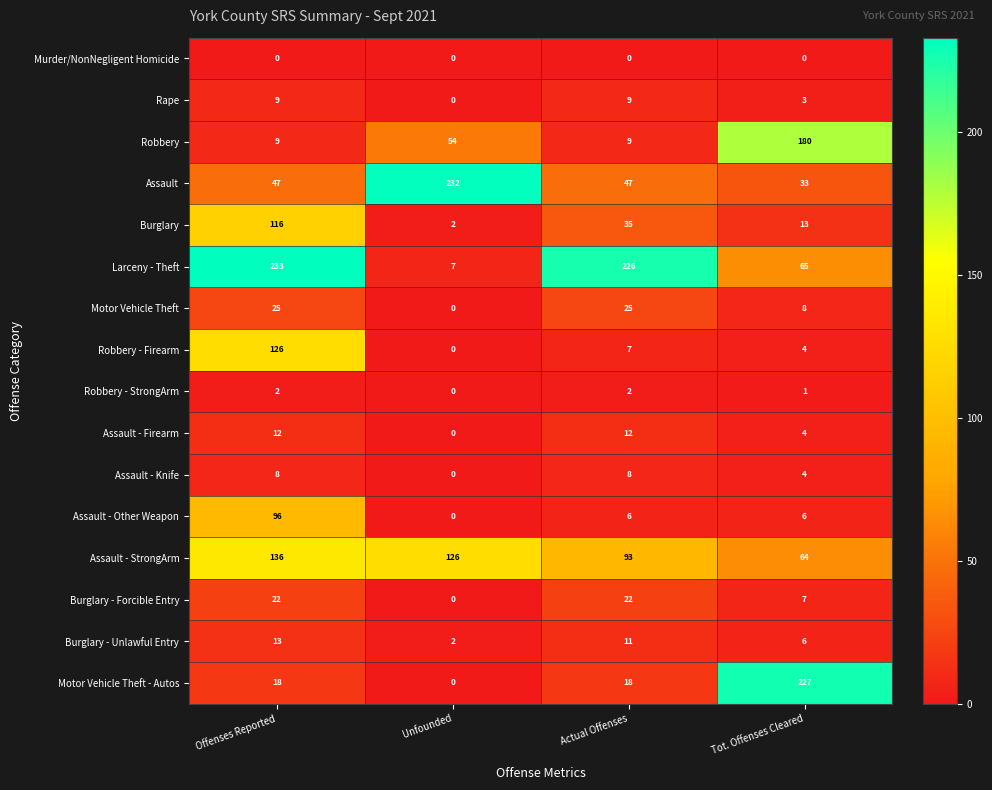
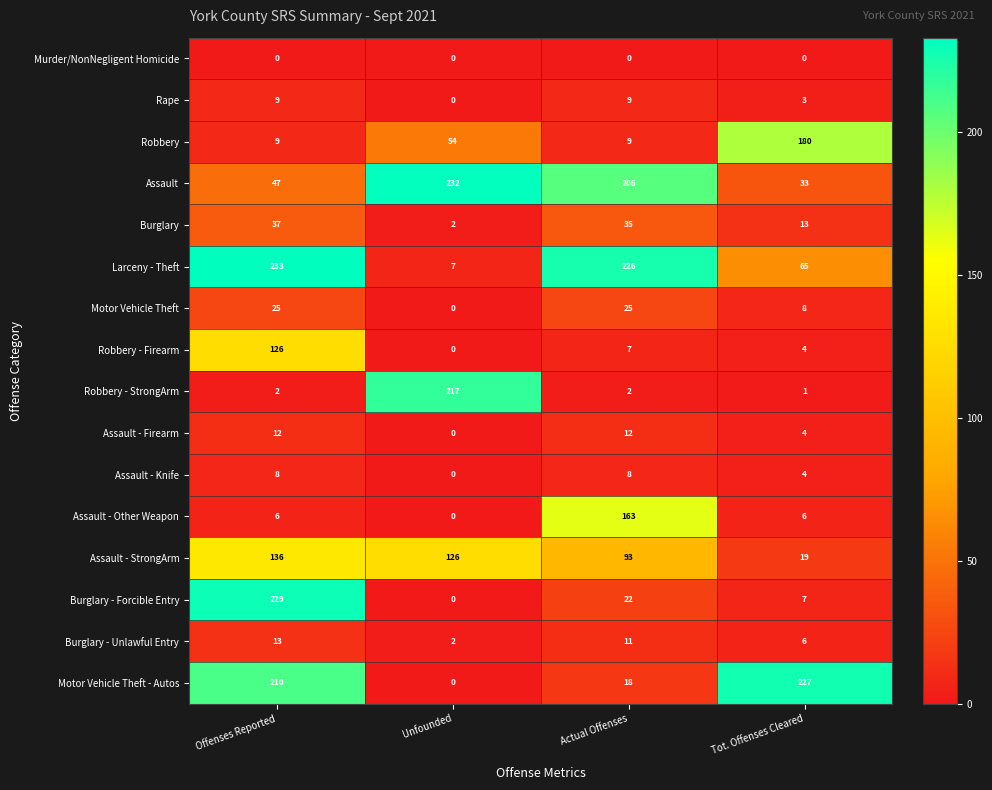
  {
    "Murder/NonNegligent Homicide": {
      "Offenses Reported": 0,
      "Unfounded": 0,
      "Actual Offenses": 0,
      "Tot. Offenses Cleared": 0
    },
    "Rape": {
      "Offenses Reported": 9,
      "Unfounded": 0,
      "Actual Offenses": 9,
      "Tot. Offenses Cleared": 3
    },
    "Robbery": {
      "Offenses Reported": 9,
      "Unfounded": 54,
      "Actual Offenses": 9,
      "Tot. Offenses Cleared": 180
    },
    "Assault": {
      "Offenses Reported": 47,
      "Unfounded": 232,
-     "Actual Offenses": 47,
+     "Actual Offenses": 206,
      "Tot. Offenses Cleared": 33
    },
    "Burglary": {
-     "Offenses Reported": 116,
+     "Offenses Reported": 37,
      "Unfounded": 2,
      "Actual Offenses": 35,
      "Tot. Offenses Cleared": 13
    },
    "Larceny - Theft": {
      "Offenses Reported": 233,
      "Unfounded": 7,
      "Actual Offenses": 226,
      "Tot. Offenses Cleared": 65
    },
    "Motor Vehicle Theft": {
      "Offenses Reported": 25,
      "Unfounded": 0,
      "Actual Offenses": 25,
      "Tot. Offenses Cleared": 8
    },
    "Robbery - Firearm": {
      "Offenses Reported": 126,
      "Unfounded": 0,
      "Actual Offenses": 7,
      "Tot. Offenses Cleared": 4
    },
    "Robbery - StrongArm": {
      "Offenses Reported": 2,
-     "Unfounded": 0,
+     "Unfounded": 217,
      "Actual Offenses": 2,
      "Tot. Offenses Cleared": 1
    },
    "Assault - Firearm": {
      "Offenses Reported": 12,
      "Unfounded": 0,
      "Actual Offenses": 12,
      "Tot. Offenses Cleared": 4
    },
    "Assault - Knife": {
      "Offenses Reported": 8,
      "Unfounded": 0,
      "Actual Offenses": 8,
      "Tot. Offenses Cleared": 4
    },
    "Assault - Other Weapon": {
-     "Offenses Reported": 96,
+     "Offenses Reported": 6,
      "Unfounded": 0,
-     "Actual Offenses": 6,
+     "Actual Offenses": 163,
      "Tot. Offenses Cleared": 6
    },
    "Assault - StrongArm": {
      "Offenses Reported": 136,
      "Unfounded": 126,
      "Actual Offenses": 93,
-     "Tot. Offenses Cleared": 64
+     "Tot. Offenses Cleared": 19
    },
    "Burglary - Forcible Entry": {
-     "Offenses Reported": 22,
+     "Offenses Reported": 229,
      "Unfounded": 0,
      "Actual Offenses": 22,
      "Tot. Offenses Cleared": 7
    },
    "Burglary - Unlawful Entry": {
      "Offenses Reported": 13,
      "Unfounded": 2,
      "Actual Offenses": 11,
      "Tot. Offenses Cleared": 6
    },
    "Motor Vehicle Theft - Autos": {
-     "Offenses Reported": 18,
+     "Offenses Reported": 210,
      "Unfounded": 0,
      "Actual Offenses": 18,
      "Tot. Offenses Cleared": 227
    }
  }
